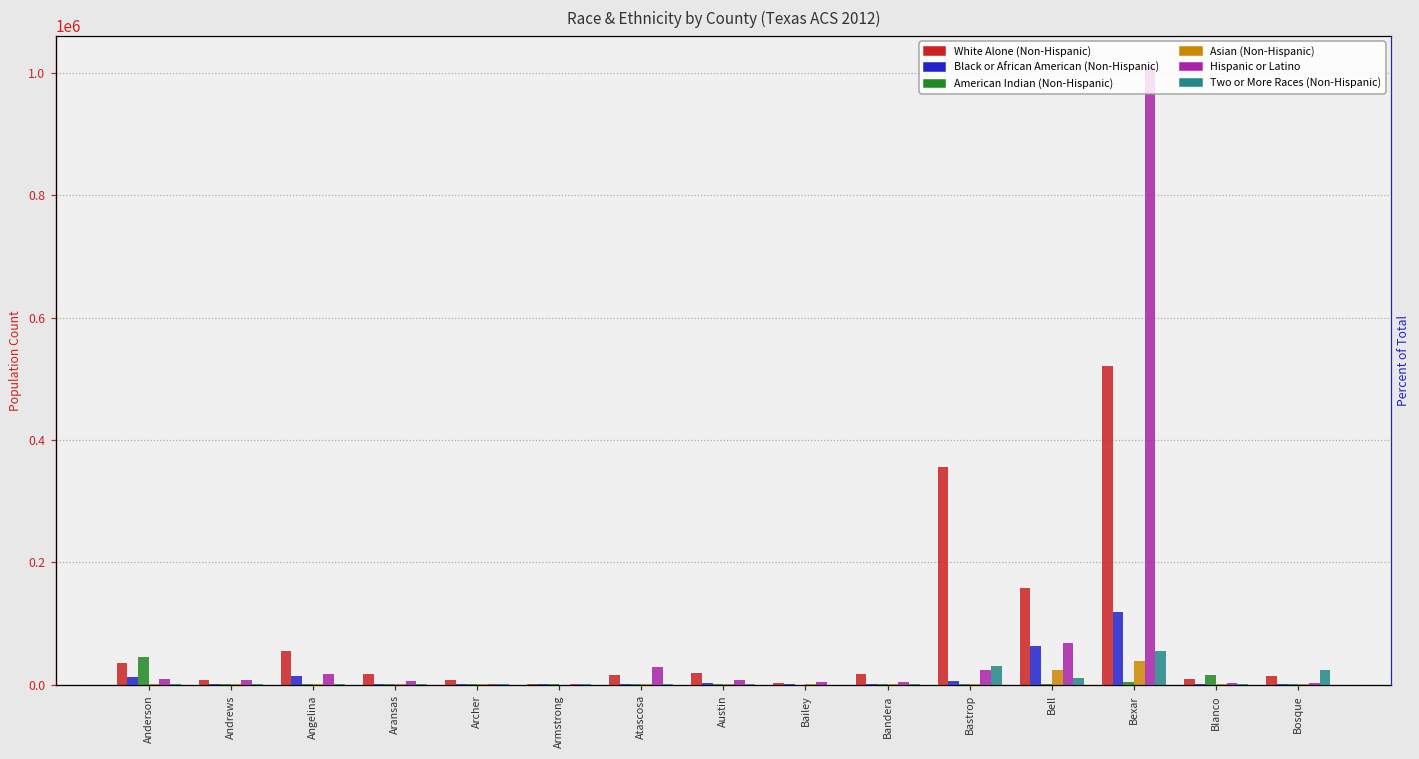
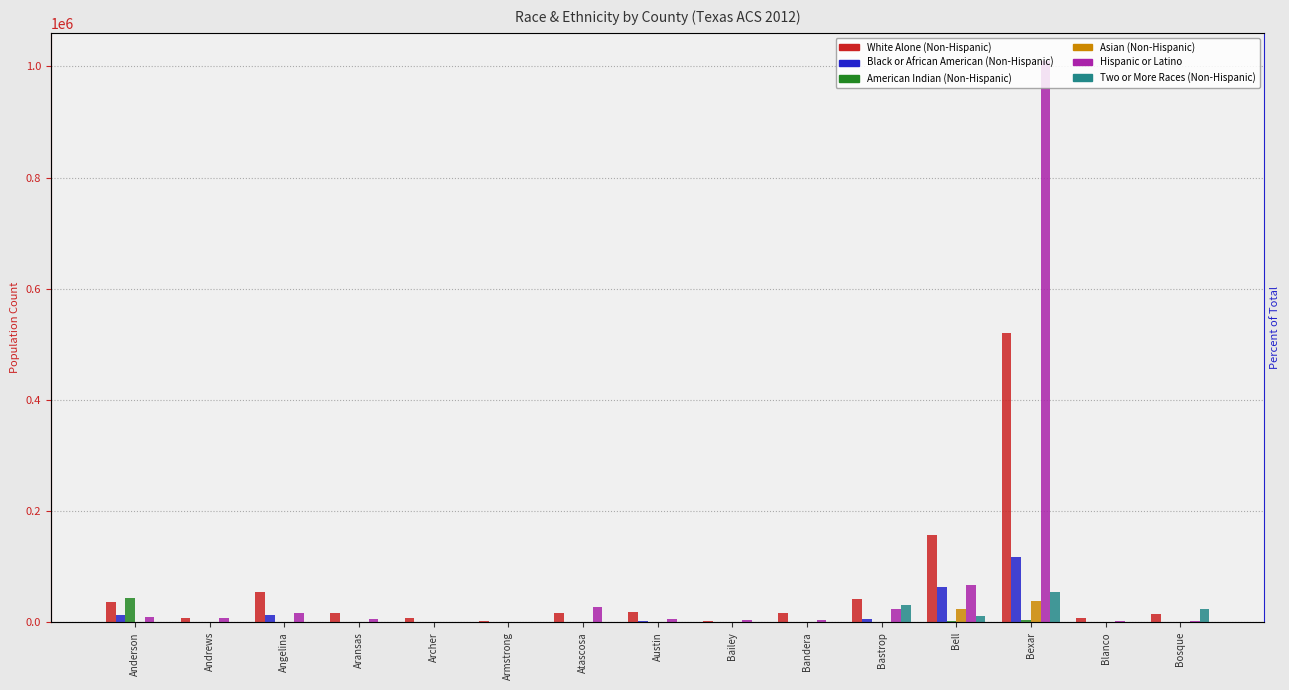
  {
    "White Alone (Non-Hispanic)": {
      "Anderson": 40000,
      "Andrews": 10000,
      "Angelina": 50000,
      "Aransas": 20000,
      "Archer": 10000,
      "Atascosa": 20000,
      "Austin": 20000,
      "Bandera": 20000,
-     "Bastrop": 360000,
+     "Bastrop": 40000,
      "Bell": 160000,
      "Bexar": 520000,
      "Blanco": 10000,
      "Bosque": 10000
    },
    "Black or African American (Non-Hispanic)": {
      "Anderson": 10000,
      "Angelina": 10000,
      "Bastrop": 10000,
      "Bell": 60000,
      "Bexar": 120000
    },
    "American Indian (Non-Hispanic)": {
      "Anderson": 40000,
-     "Blanco": 20000
+     "Blanco": 0
    },
    "Asian (Non-Hispanic)": {
      "Armstrong": 0,
      "Bell": 20000,
      "Bexar": 40000
    },
    "Hispanic or Latino": {
      "Anderson": 10000,
      "Andrews": 10000,
      "Angelina": 20000,
      "Aransas": 10000,
      "Atascosa": 30000,
      "Austin": 10000,
      "Bastrop": 20000,
      "Bell": 70000
    },
    "Two or More Races (Non-Hispanic)": {
      "Bailey": 0,
      "Bastrop": 30000,
      "Bell": 10000,
      "Bexar": 50000,
      "Bosque": 20000
    }
  }
